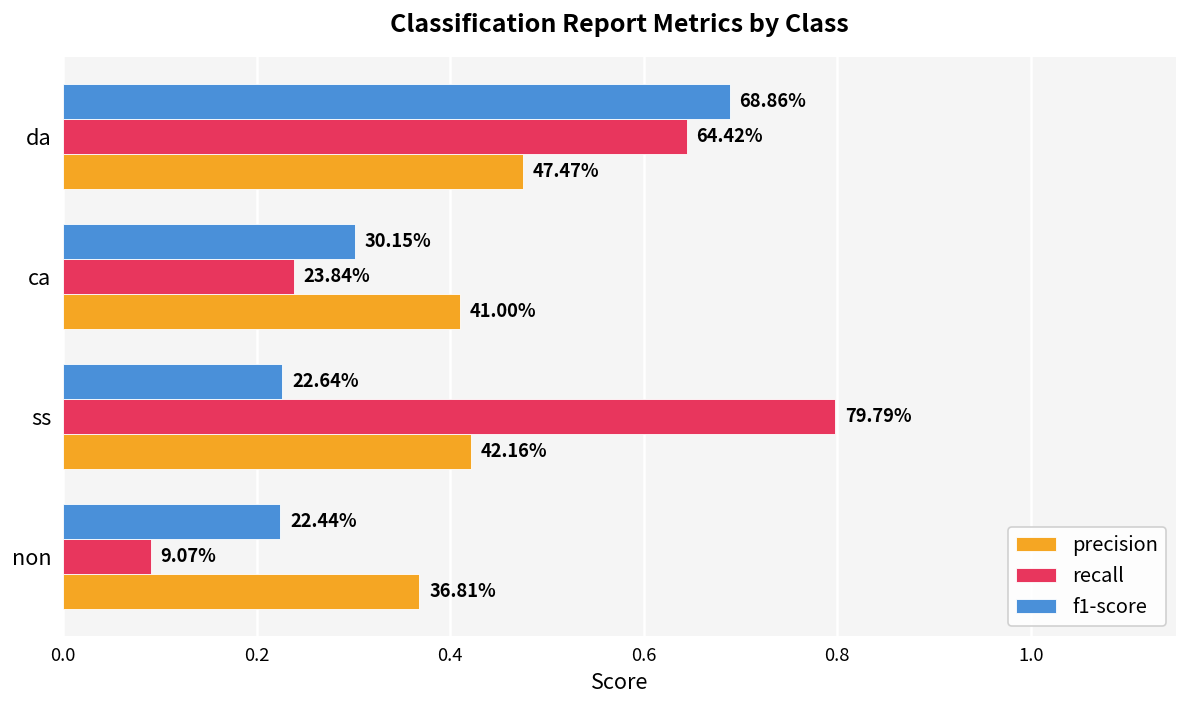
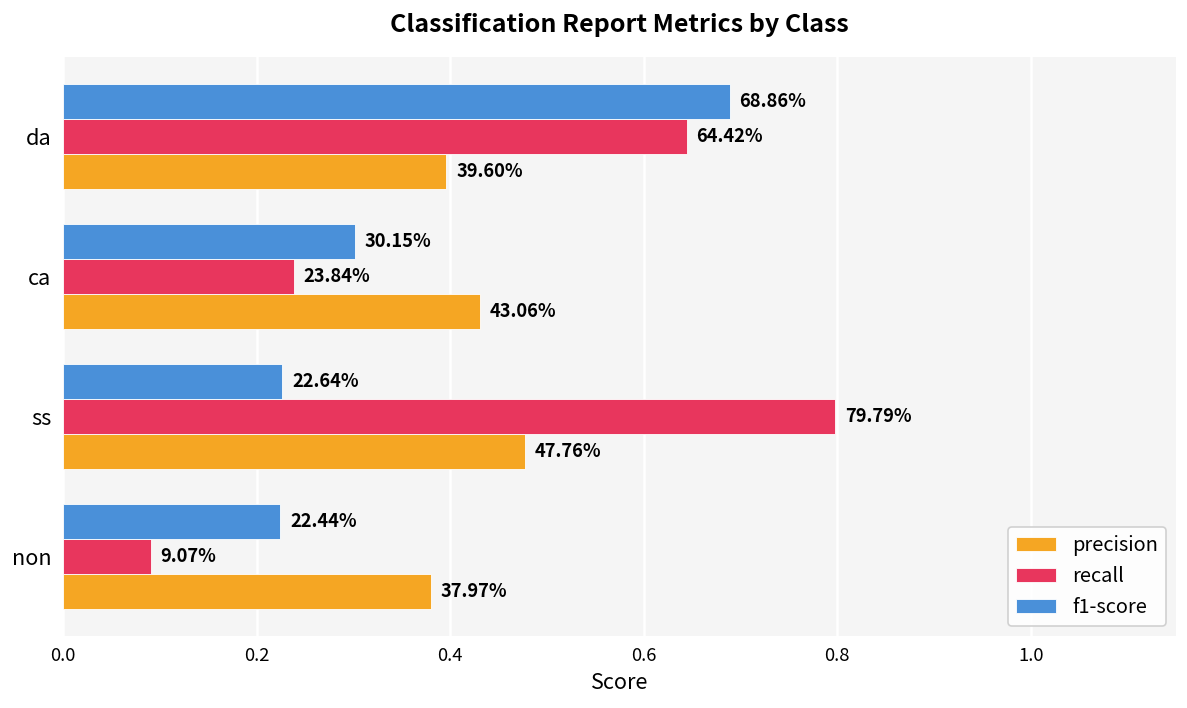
  {
    "precision": {
-     "da": "47.47%",
-     "ca": "41.00%",
-     "ss": "42.16%",
-     "non": "36.81%"
+     "da": "39.60%",
+     "ca": "43.06%",
+     "ss": "47.76%",
+     "non": "37.97%"
    },
    "recall": {
      "da": "64.42%",
      "ca": "23.84%",
      "ss": "79.79%",
      "non": "9.07%"
    },
    "f1-score": {
      "da": "68.86%",
      "ca": "30.15%",
      "ss": "22.64%",
      "non": "22.44%"
    }
  }
